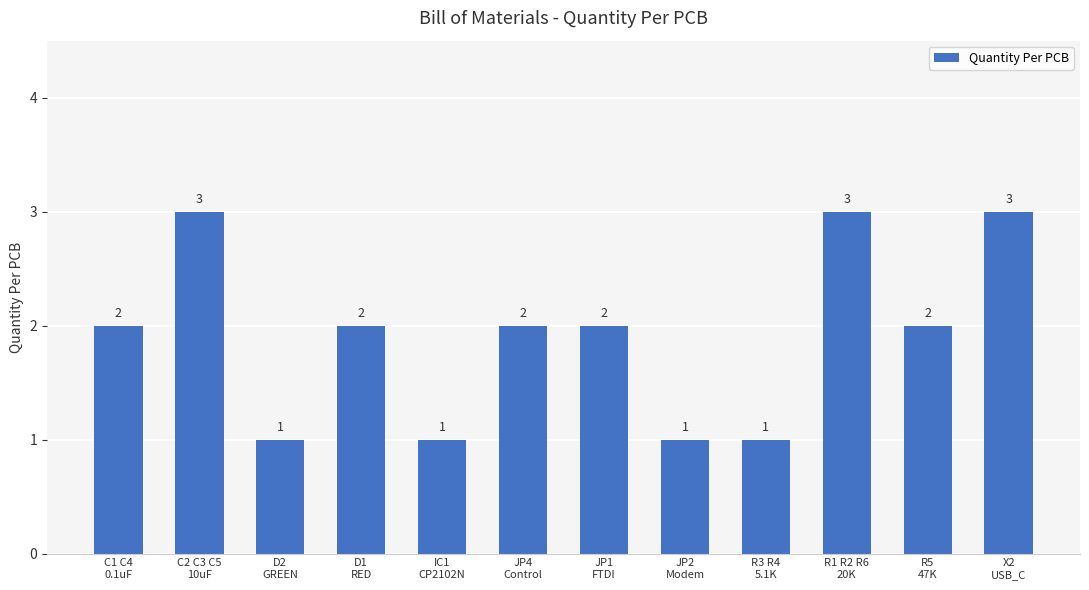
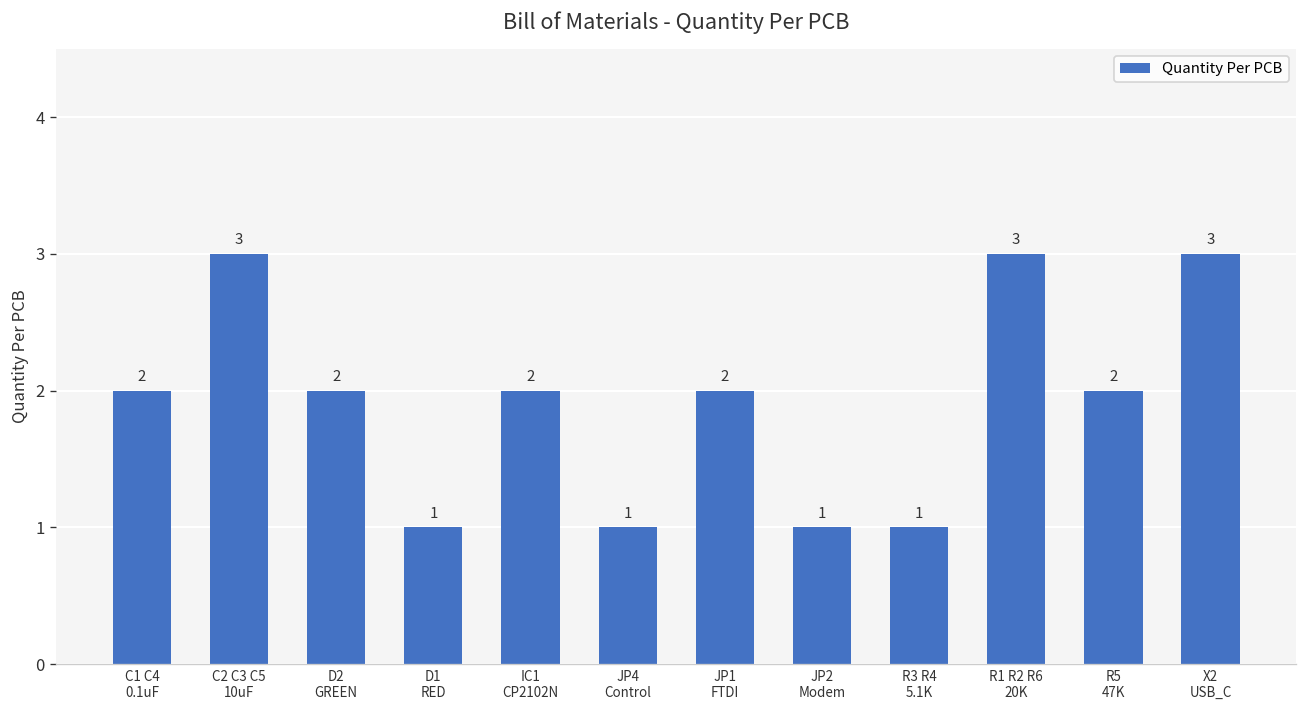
  {
    "C1 C4 0.1uF": 2,
    "C2 C3 C5 10uF": 3,
-   "D2 GREEN": 1,
-   "D1 RED": 2,
-   "IC1 CP2102N": 1,
-   "JP4 Control": 2,
+   "D2 GREEN": 2,
+   "D1 RED": 1,
+   "IC1 CP2102N": 2,
+   "JP4 Control": 1,
    "JP1 FTDI": 2,
    "JP2 Modem": 1,
    "R3 R4 5.1K": 1,
    "R1 R2 R6 20K": 3,
    "R5 47K": 2,
    "X2 USB_C": 3
  }
